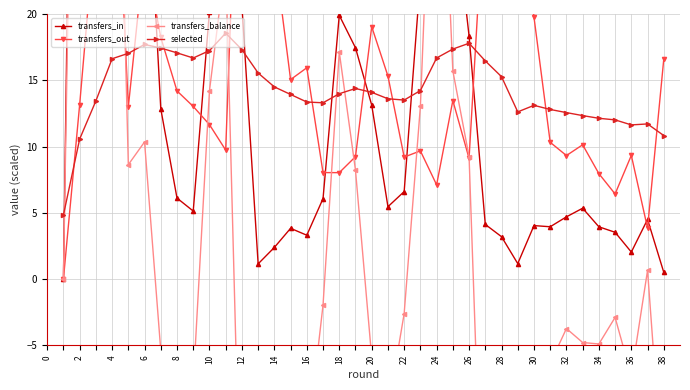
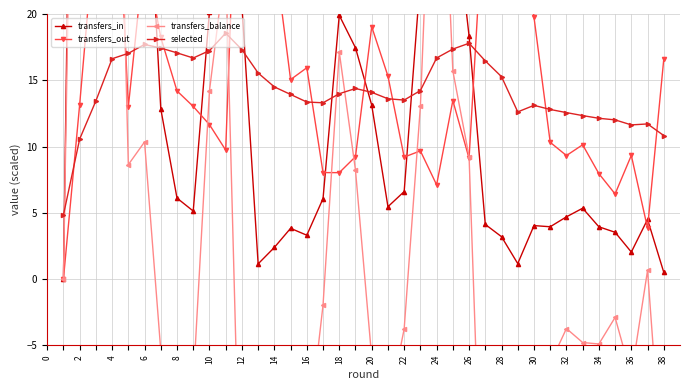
  {
    "transfers_balance": {
      "6": 10.3,
      "10": 14.2,
      "18": 17.1,
-     "22": -2.6,
+     "22": -3.8,
      "32": -3.7,
      "34": -4.9
    }
  }
